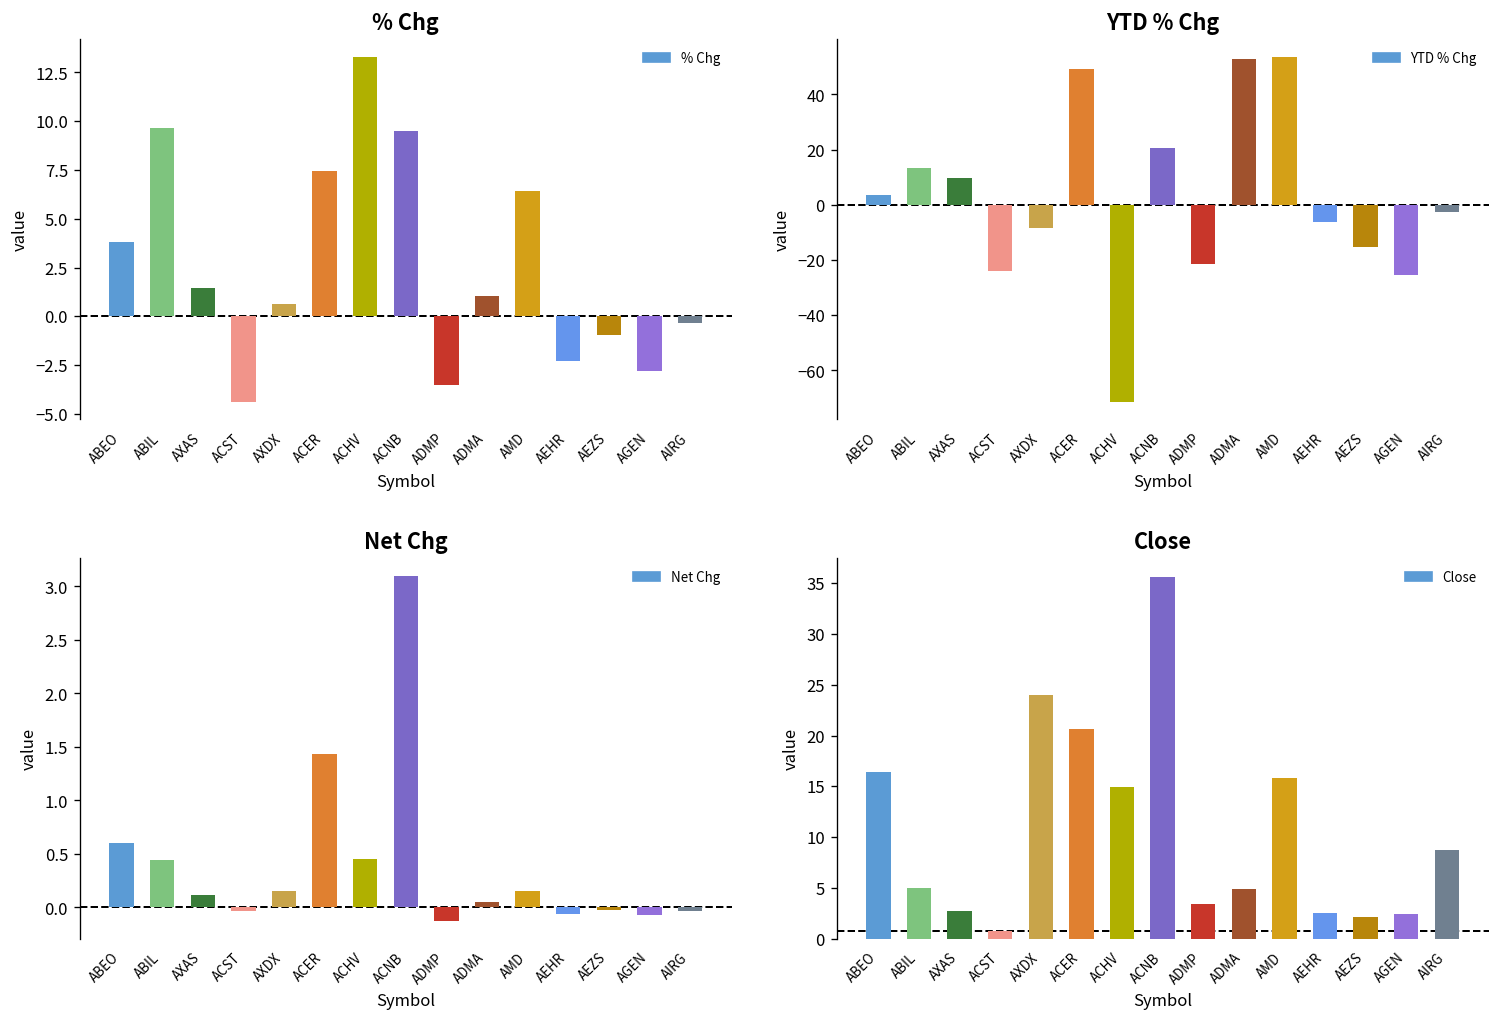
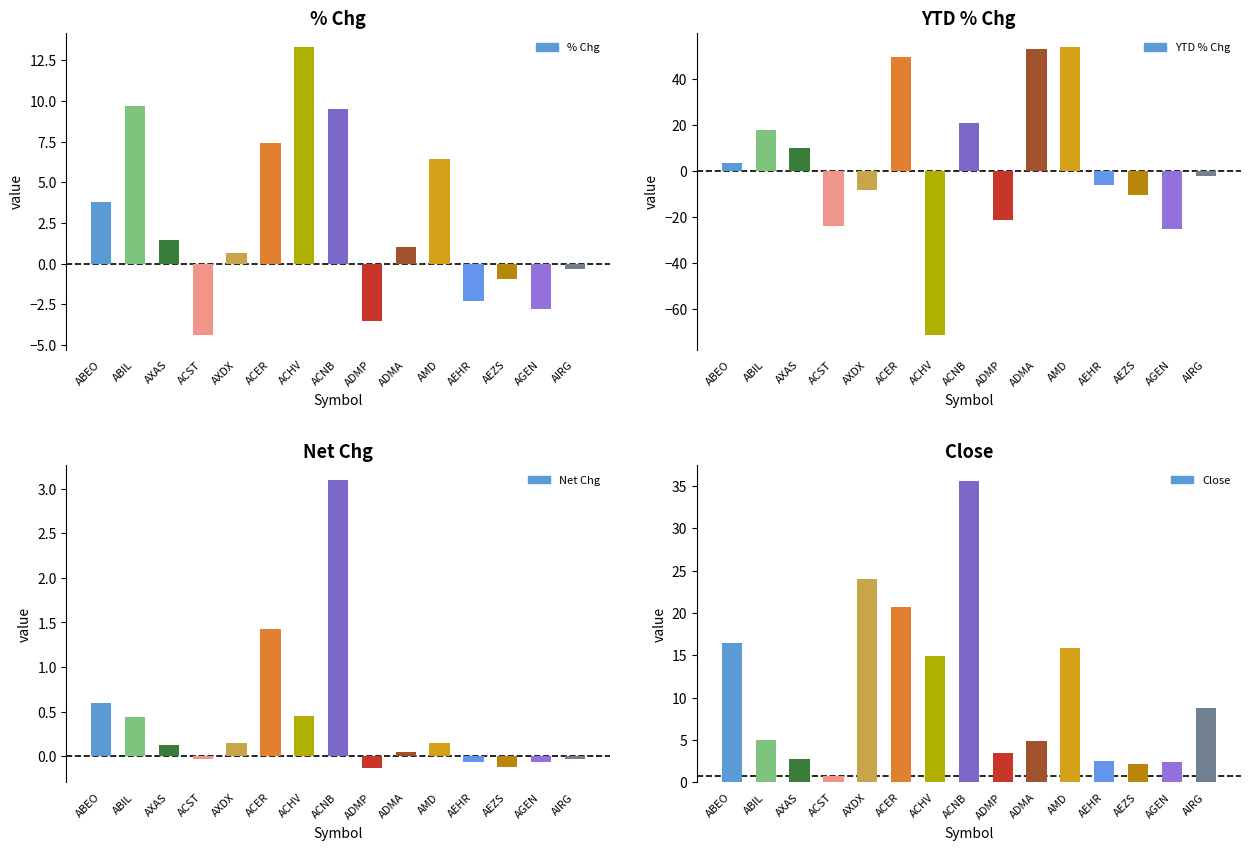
  {
    "% Chg": {
      "ABEO": 3.8,
      "ABIL": 9.7,
      "AXAS": 1.5,
      "ACST": -4.4,
      "AXDX": 0.6,
      "ACER": 7.4,
      "ACHV": 13.3,
      "ACNB": 9.5,
      "ADMP": -3.5,
      "ADMA": 1.0,
      "AMD": 6.4,
      "AEHR": -2.3,
      "AEZS": -1.0,
      "AGEN": -2.8,
      "AIRG": -0.3
    },
    "YTD % Chg": {
      "ABEO": 3,
-     "ABIL": 13,
+     "ABIL": 18,
      "AXAS": 10,
      "ACST": -24,
      "AXDX": -8,
      "ACER": 49,
      "ACHV": -71,
      "ACNB": 21,
      "ADMP": -22,
      "ADMA": 53,
      "AMD": 54,
      "AEHR": -6,
-     "AEZS": -15,
+     "AEZS": -11,
      "AGEN": -25,
      "AIRG": -2
    },
    "Net Chg": {
      "ABEO": 0.6,
      "ABIL": 0.4,
      "AXAS": 0.1,
      "ACST": 0.0,
      "AXDX": 0.2,
      "ACER": 1.4,
      "ACHV": 0.5,
      "ACNB": 3.1,
      "ADMP": -0.1,
      "ADMA": 0.1,
      "AMD": 0.2,
      "AEHR": -0.1,
-     "AEZS": 0.0,
+     "AEZS": -0.1,
      "AGEN": -0.1,
      "AIRG": 0.0
    },
    "Close": {
      "ABEO": 16,
      "ABIL": 5,
      "AXAS": 3,
      "ACST": 1,
      "AXDX": 24,
      "ACER": 21,
      "ACHV": 15,
      "ACNB": 36,
      "ADMP": 3,
      "ADMA": 5,
      "AMD": 16,
      "AEHR": 3,
      "AEZS": 2,
      "AGEN": 2,
      "AIRG": 9
    }
  }
